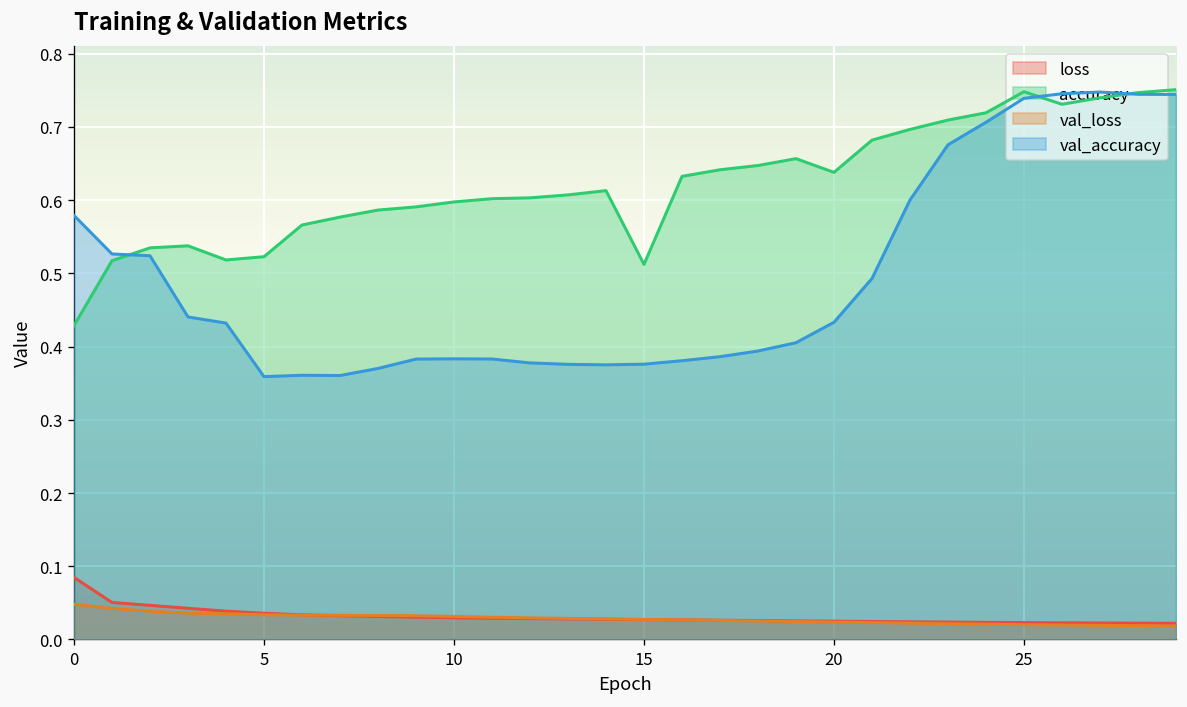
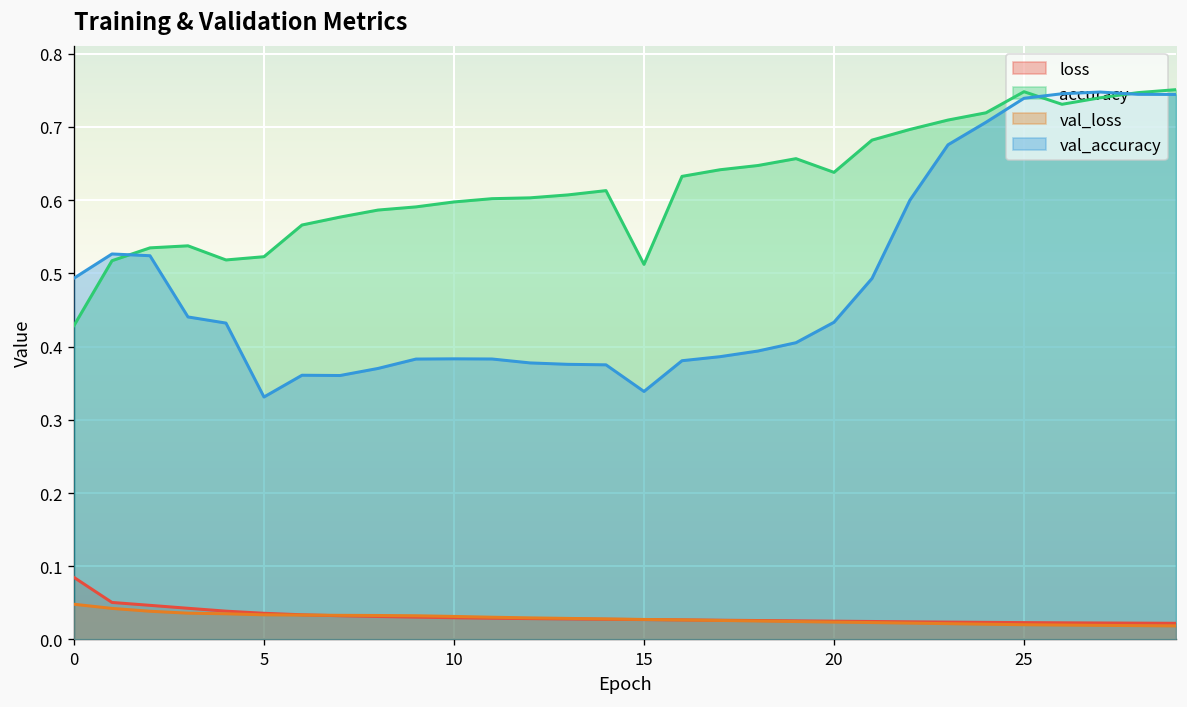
  {
    "accuracy": {
      "0": 0.43,
      "5": 0.52,
      "10": 0.60,
      "15": 0.51,
      "20": 0.64
    },
    "val_accuracy": {
-     "0": 0.58,
-     "5": 0.36,
+     "0": 0.49,
+     "5": 0.33,
      "10": 0.38,
-     "15": 0.38,
+     "15": 0.34,
      "20": 0.43
    }
  }
